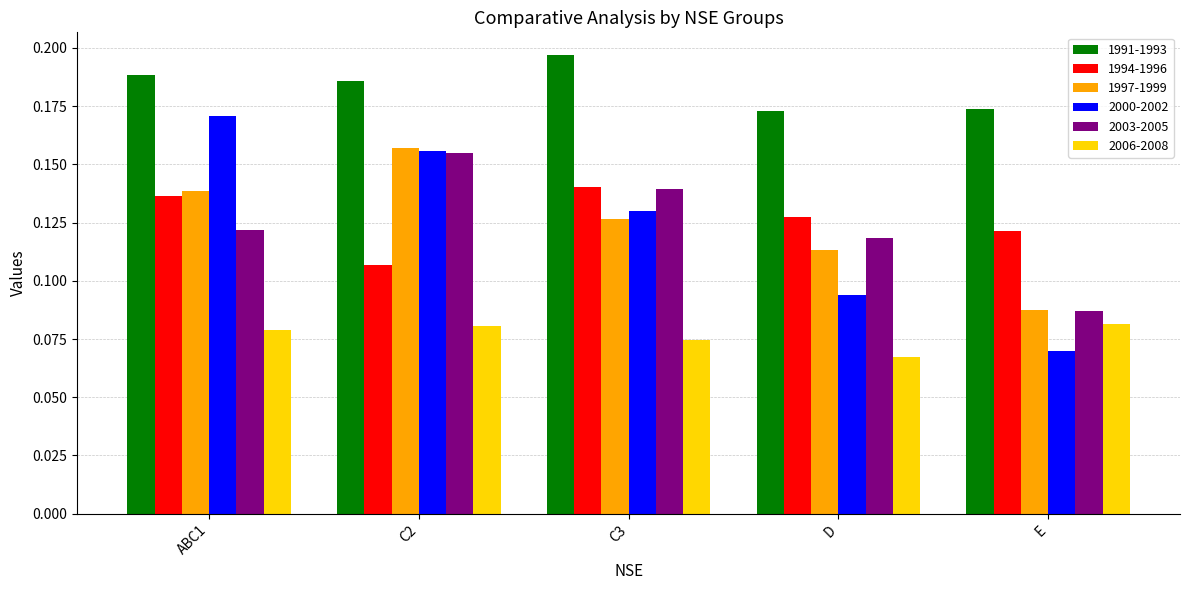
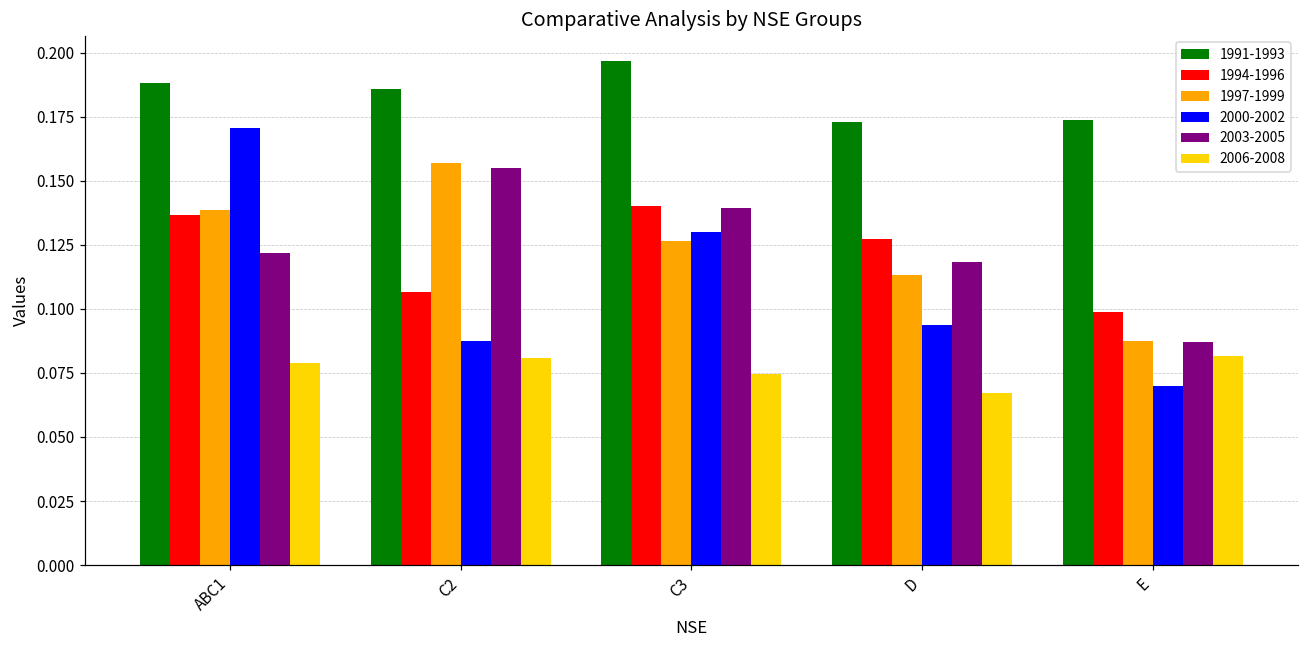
  {
    "1991-1993": {
      "ABC1": 0.188,
      "C2": 0.186,
      "C3": 0.197,
      "D": 0.173,
      "E": 0.174
    },
    "1994-1996": {
      "ABC1": 0.137,
      "C2": 0.107,
      "C3": 0.140,
      "D": 0.127,
-     "E": 0.121
+     "E": 0.099
    },
    "2000-2002": {
      "ABC1": 0.171,
-     "C2": 0.156,
+     "C2": 0.087,
      "C3": 0.130,
      "D": 0.094,
      "E": 0.070
    },
    "2003-2005": {
      "ABC1": 0.122,
      "C2": 0.155,
      "C3": 0.139,
      "D": 0.118,
      "E": 0.087
    }
  }
